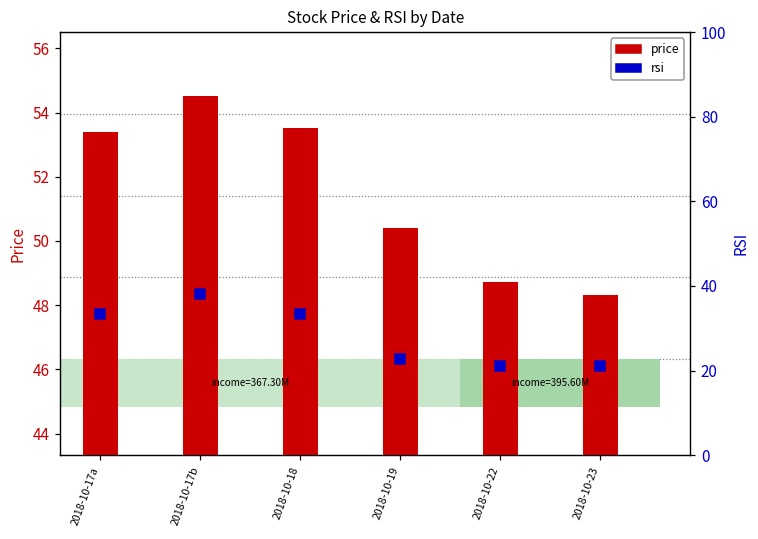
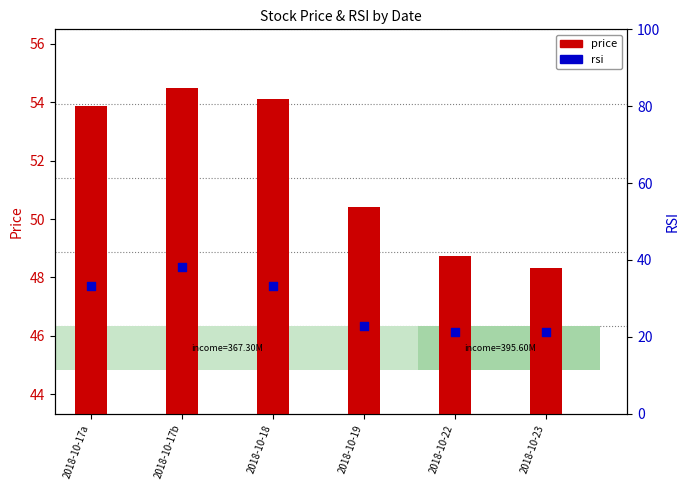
  {
    "price": {
-     "2018-10-17a": 53.4,
+     "2018-10-17a": 53.9,
      "2018-10-17b": 54.5,
-     "2018-10-18": 53.5,
+     "2018-10-18": 54.1,
      "2018-10-19": 50.4,
      "2018-10-22": 48.7,
      "2018-10-23": 48.3
    }
  }
